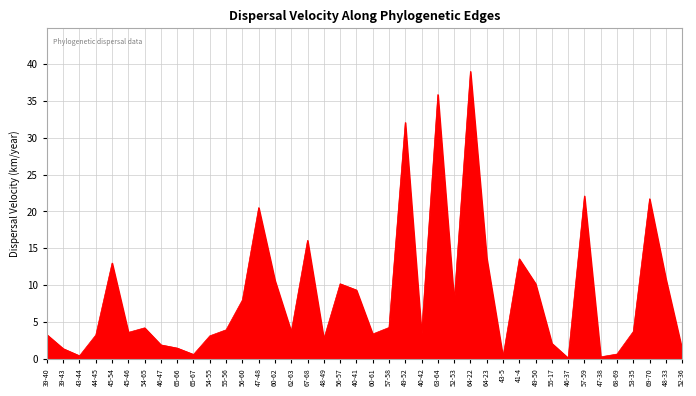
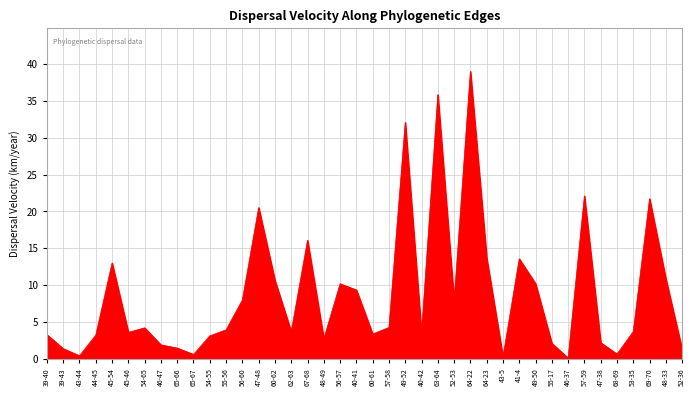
  {
    "39-40": 3,
    "39-43": 1,
    "43-44": 0,
    "44-45": 3,
    "45-54": 13,
    "45-46": 4,
    "54-65": 4,
    "46-47": 2,
    "65-66": 1,
    "65-67": 1,
    "54-55": 3,
    "55-56": 4,
    "56-60": 8,
    "47-48": 21,
    "60-62": 11,
    "62-63": 4,
    "67-68": 16,
    "48-49": 3,
    "56-57": 10,
    "40-41": 9,
    "60-61": 3,
    "57-58": 4,
    "49-52": 32,
    "40-42": 3,
    "63-64": 36,
    "52-53": 8,
    "64-22": 39,
    "64-23": 14,
    "43-5": 0,
    "41-4": 14,
    "49-50": 10,
    "55-17": 2,
    "46-37": 0,
    "57-59": 22,
-   "47-38": 0,
+   "47-38": 2,
    "68-69": 1,
    "53-35": 4,
    "69-70": 22,
    "48-33": 11,
    "52-36": 1
  }
